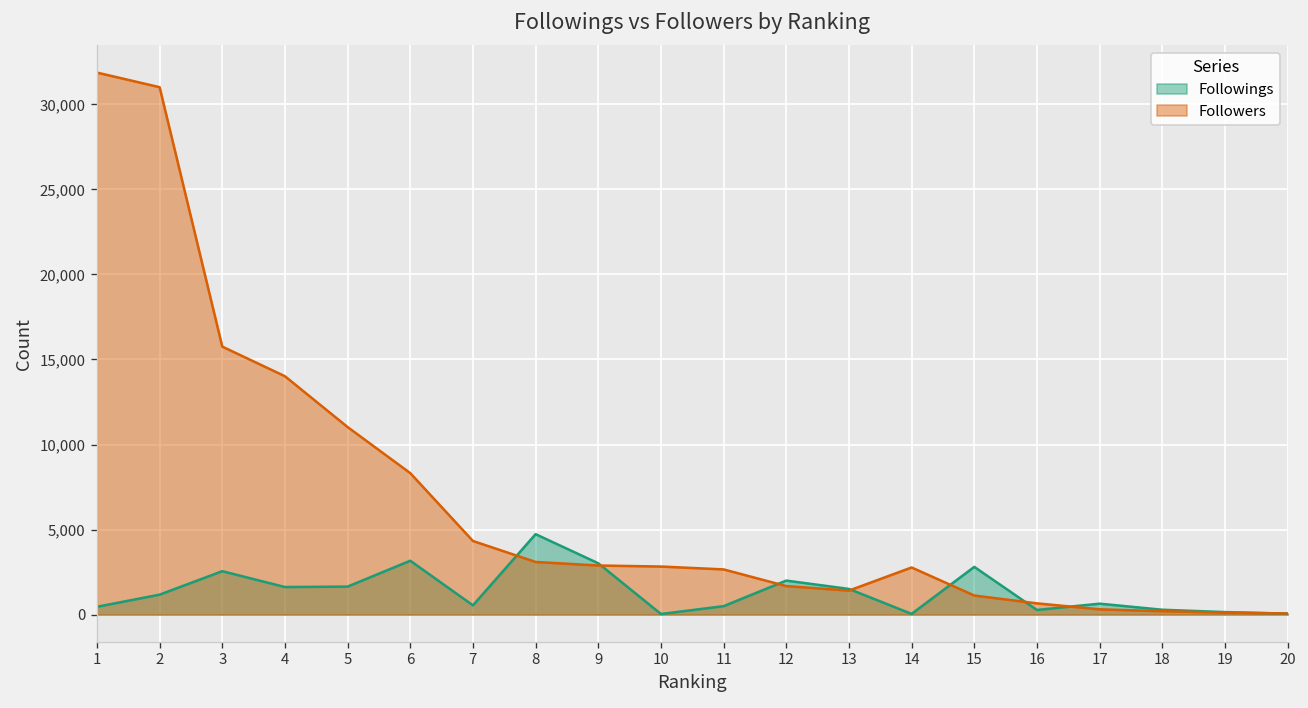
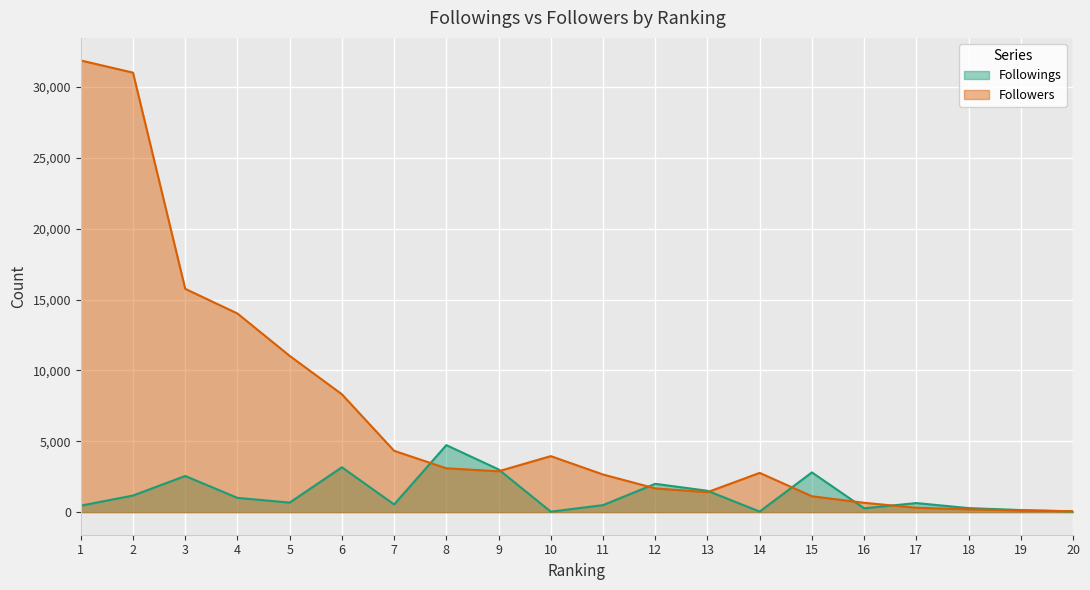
  {
    "Followings": {
      "1": "500",
      "2": "1,200",
      "3": "2,600",
-     "4": "1,600",
-     "5": "1,600",
+     "4": "1,000",
+     "5": "700",
      "6": "3,200",
      "7": "500",
      "8": "4,700",
      "10": "0",
      "11": "500",
      "12": "2,000",
      "14": "0",
      "15": "2,800",
      "16": "300",
      "17": "600"
    },
    "Followers": {
      "1": "31,900",
      "2": "31,000",
      "3": "15,800",
      "4": "14,000",
      "5": "11,000",
      "6": "8,300",
      "7": "4,300",
      "8": "3,100",
-     "10": "2,800",
+     "10": "4,000",
      "11": "2,700",
      "12": "1,700",
      "14": "2,800",
      "15": "1,100",
      "16": "700",
      "17": "300"
    }
  }
